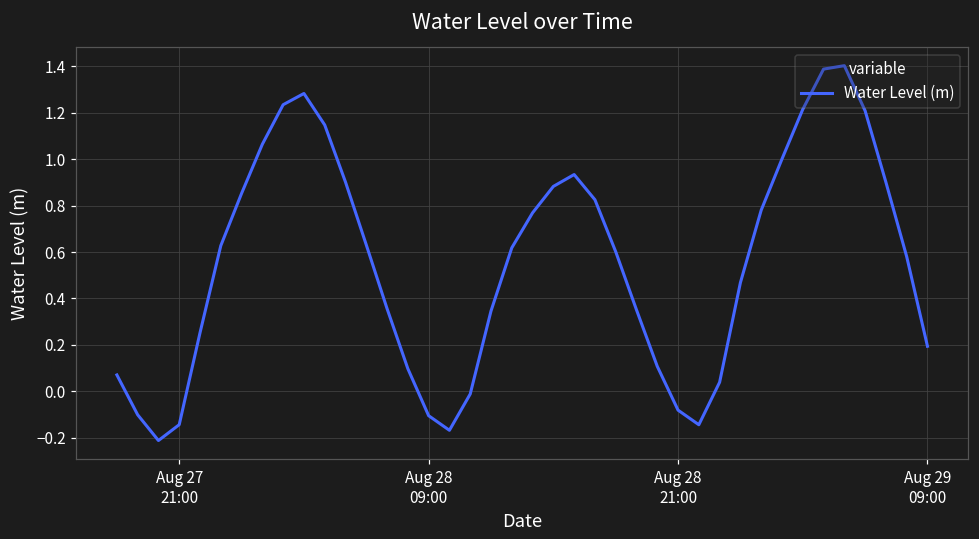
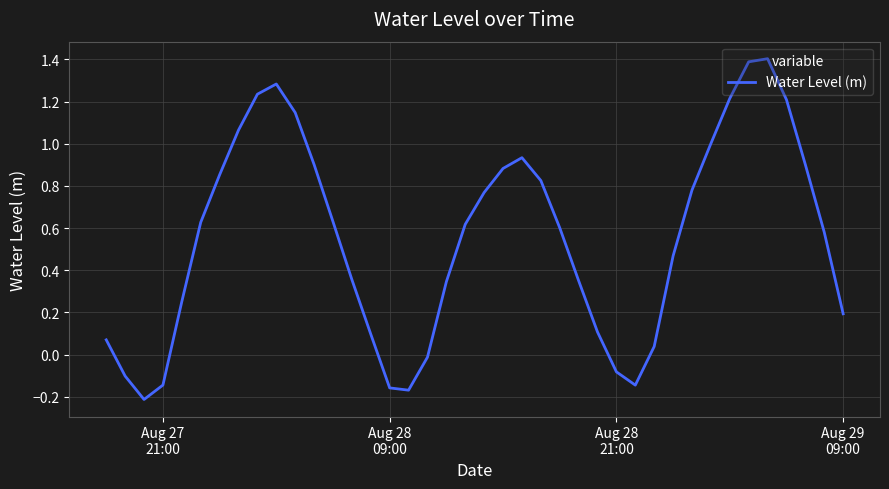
  {
    "Aug 27 21:00": -0.14,
-   "Aug 28 09:00": -0.11,
+   "Aug 28 09:00": -0.16,
    "Aug 28 21:00": -0.08,
    "Aug 29 09:00": 0.19
  }
